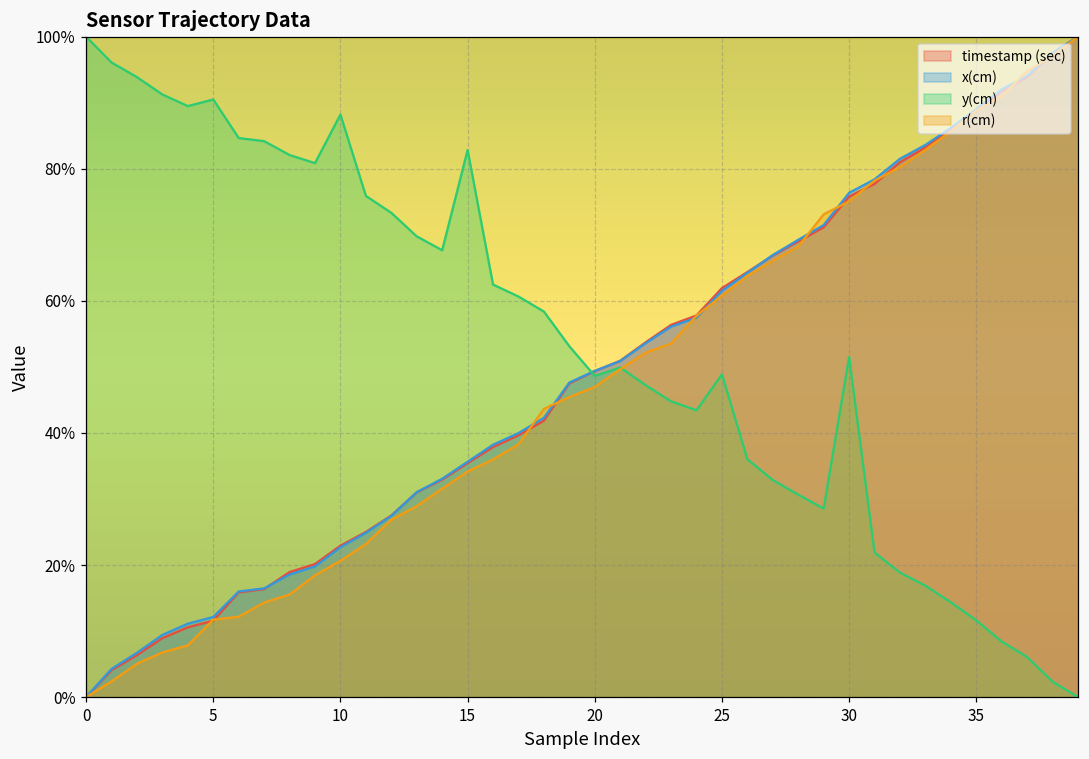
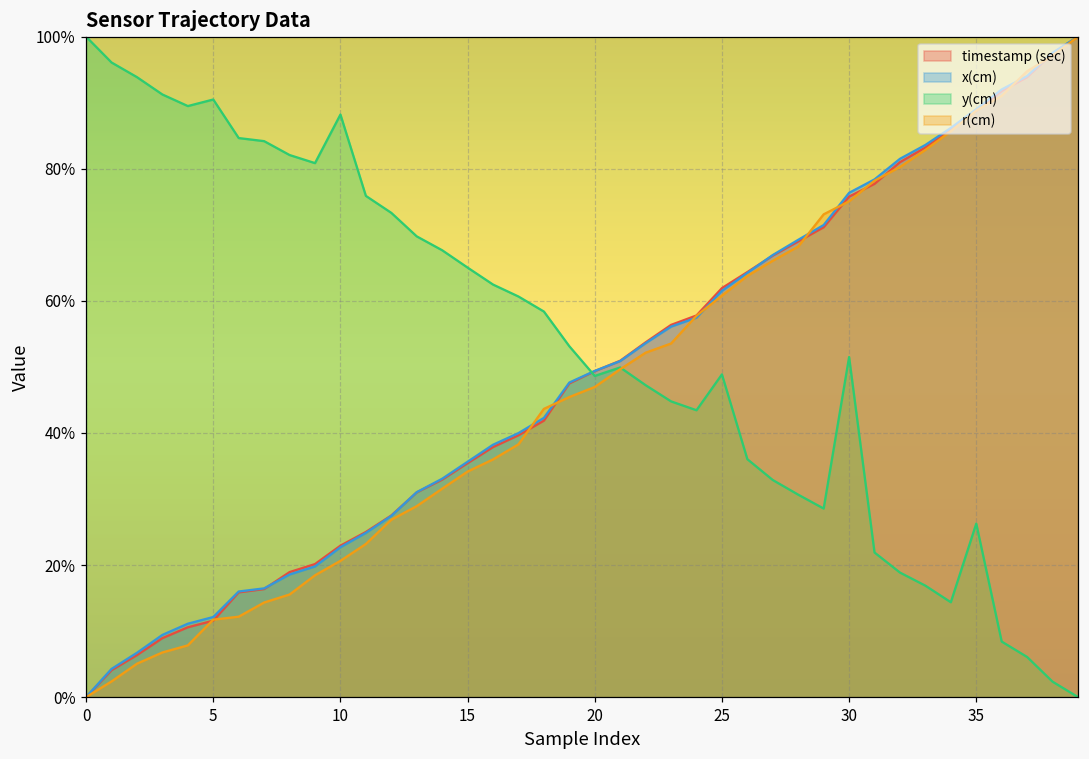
  {
    "x(cm)": {
      "30": "76%"
    },
    "y(cm)": {
      "0": "100%",
      "5": "90%",
      "10": "88%",
-     "15": "83%",
+     "15": "65%",
      "20": "49%",
      "25": "49%",
      "30": "51%",
-     "35": "12%"
+     "35": "26%"
    }
  }
